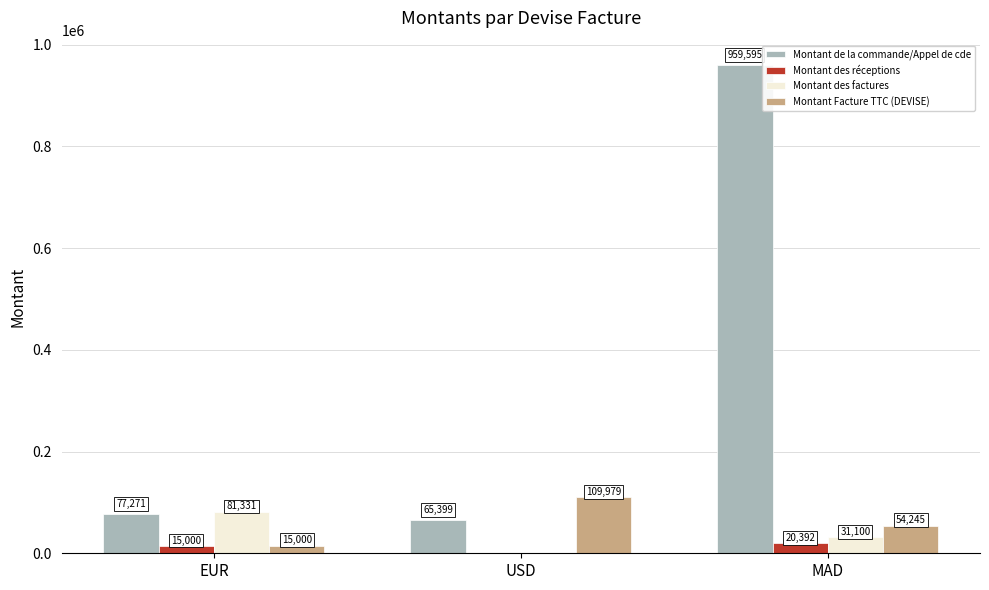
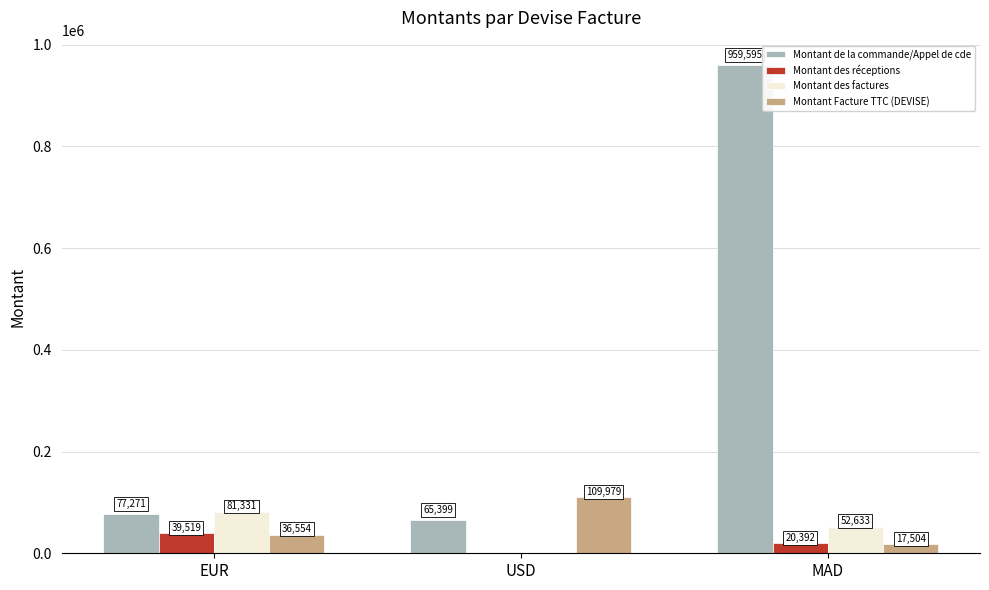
  {
    "Montant des réceptions": {
-     "EUR": "15,000"
+     "EUR": "39,519"
    },
    "Montant des factures": {
-     "MAD": "31,100"
+     "MAD": "52,633"
    },
    "Montant Facture TTC (DEVISE)": {
-     "EUR": "15,000",
-     "MAD": "54,245"
+     "EUR": "36,554",
+     "MAD": "17,504"
    }
  }
